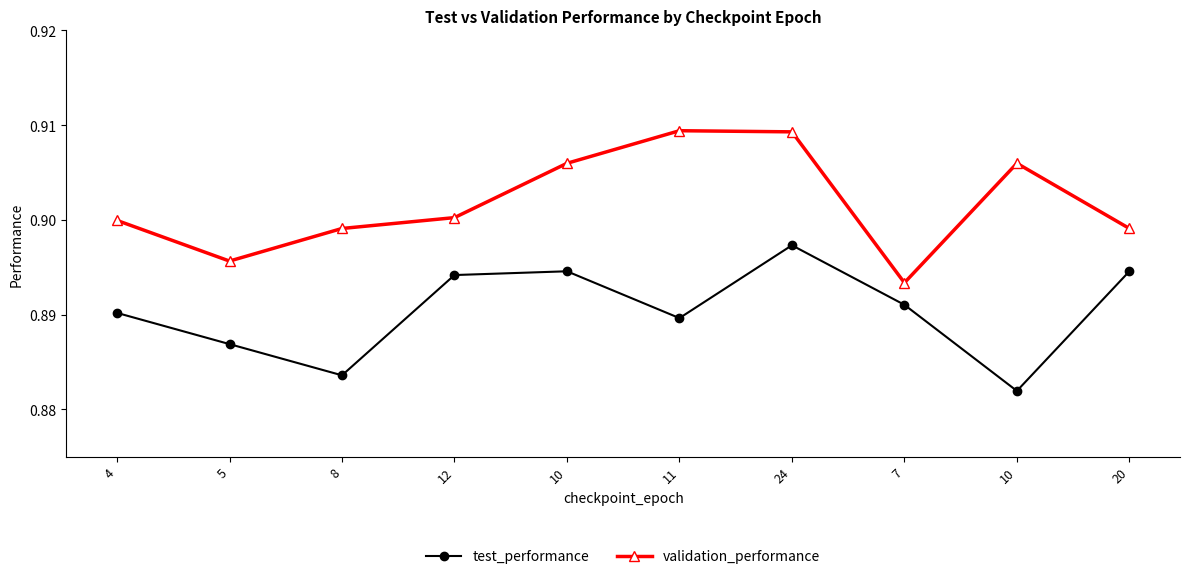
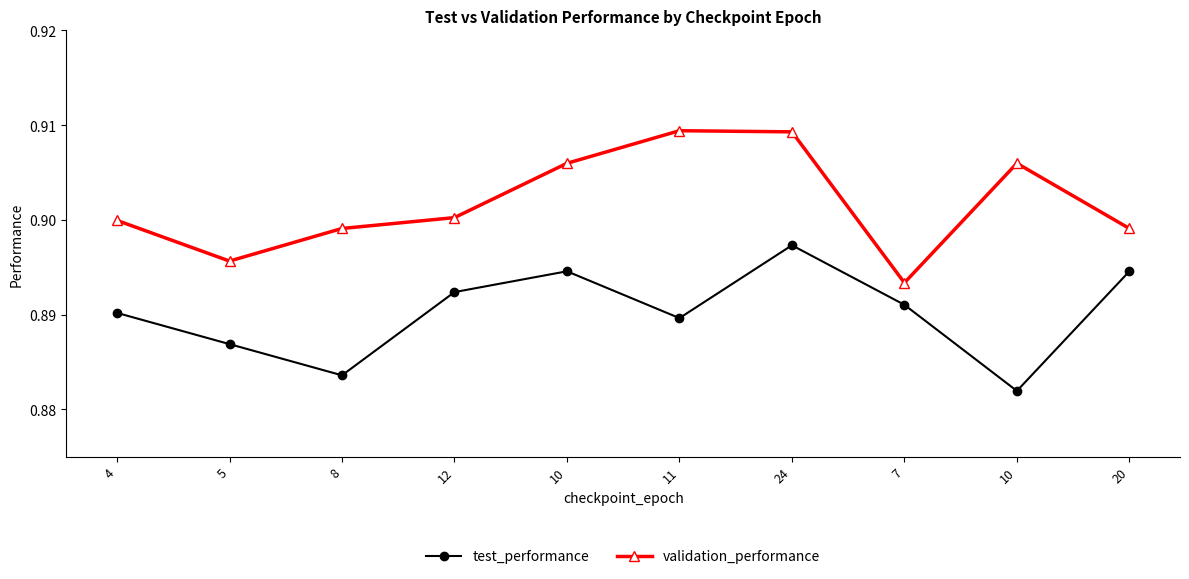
  {
    "test_performance": {
      "4": 0.890,
      "5": 0.887,
      "8": 0.884,
-     "12": 0.894,
+     "12": 0.892,
      "11": 0.890,
      "24": 0.897,
      "7": 0.891,
      "20": 0.895
    },
    "validation_performance": {
      "4": 0.900,
      "5": 0.896,
      "8": 0.899,
      "12": 0.900,
      "11": 0.909,
      "24": 0.909,
      "7": 0.893,
      "20": 0.899
    }
  }
